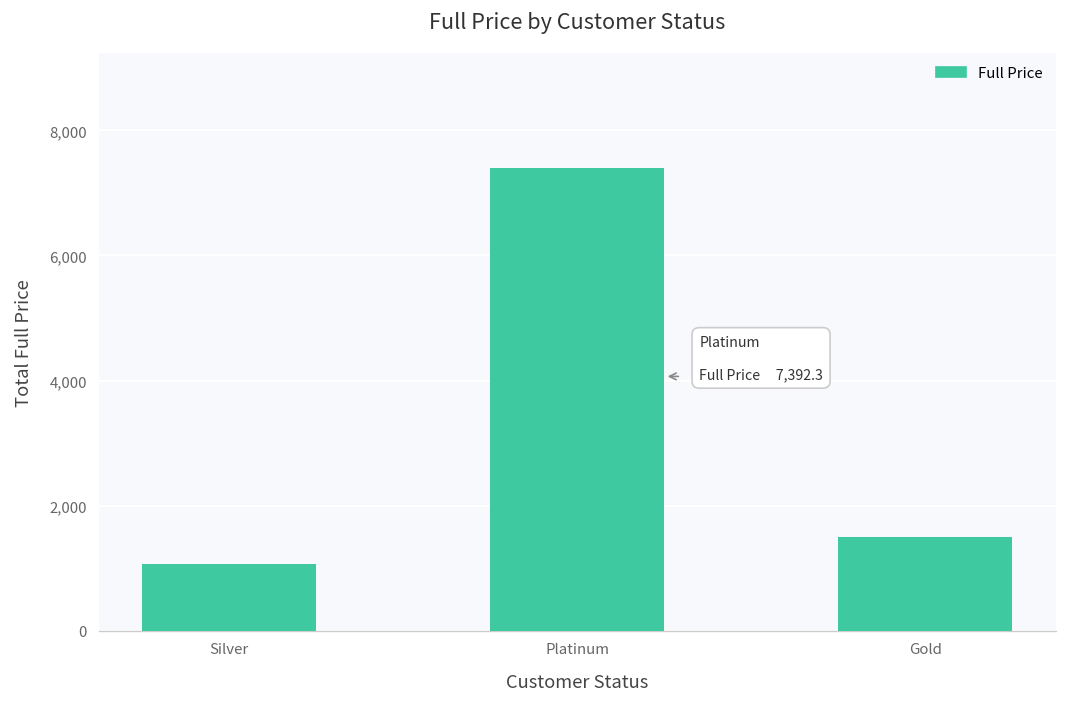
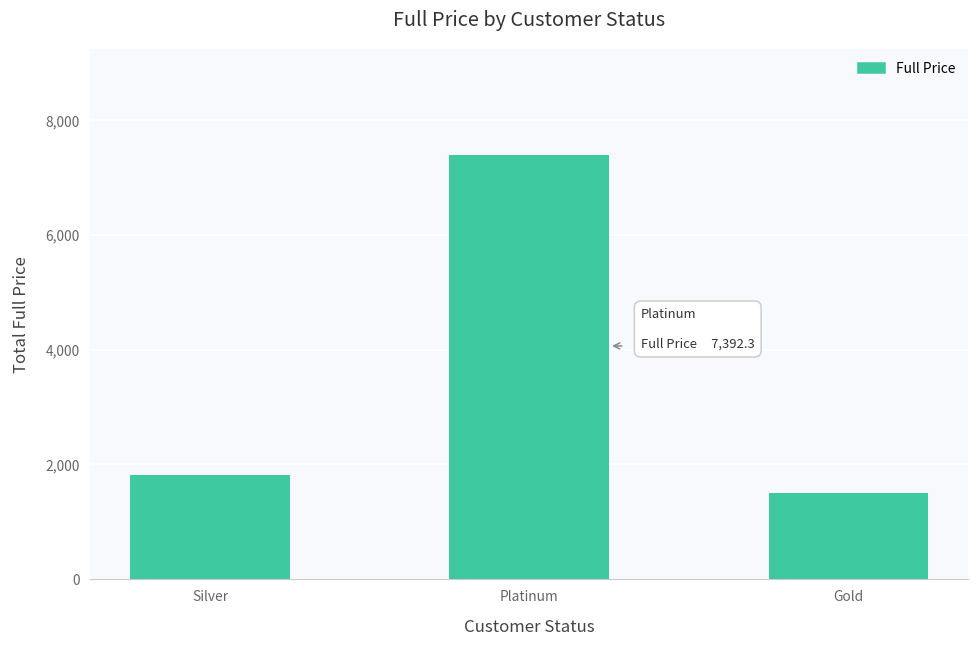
  {
-   "Silver": "1,100",
+   "Silver": "1,800",
    "Platinum": "7,400",
    "Gold": "1,500"
  }
